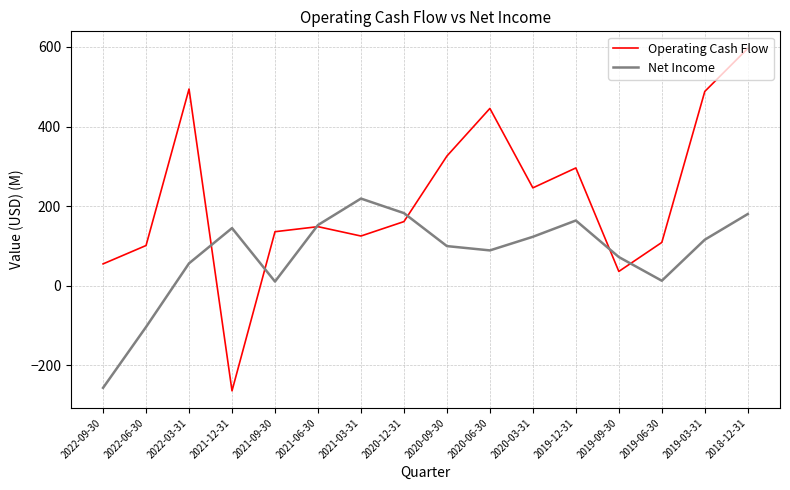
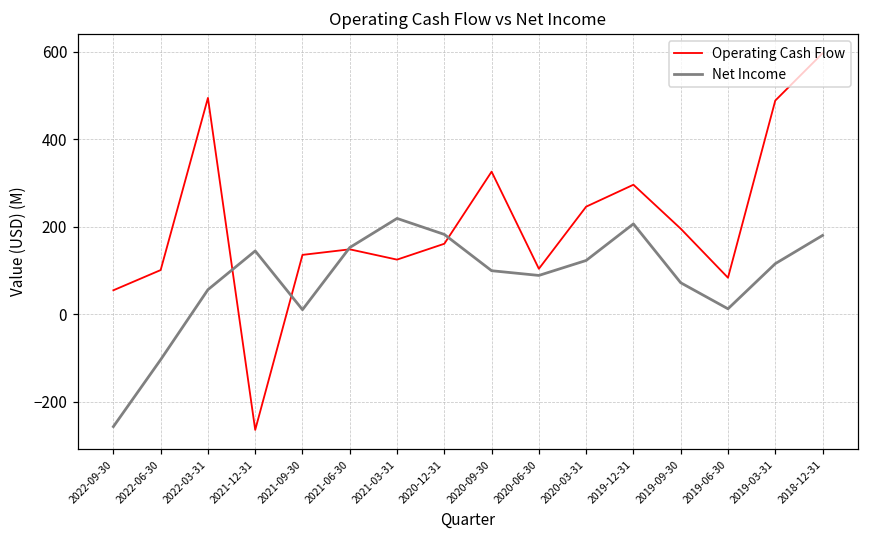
  {
    "Operating Cash Flow": {
      "2022-09-30": 50,
      "2022-06-30": 100,
      "2022-03-31": 490,
      "2021-12-31": -260,
      "2021-09-30": 140,
      "2021-03-31": 120,
      "2020-12-31": 160,
      "2020-09-30": 330,
-     "2020-06-30": 450,
+     "2020-06-30": 100,
      "2020-03-31": 250,
      "2019-12-31": 300,
-     "2019-09-30": 40,
-     "2019-06-30": 110,
+     "2019-09-30": 200,
+     "2019-06-30": 80,
      "2019-03-31": 490
    },
    "Net Income": {
      "2022-09-30": -260,
      "2022-06-30": -100,
      "2022-03-31": 60,
      "2021-12-31": 140,
      "2021-09-30": 10,
      "2021-03-31": 220,
      "2020-12-31": 180,
      "2020-09-30": 100,
      "2020-06-30": 90,
      "2020-03-31": 120,
-     "2019-12-31": 160,
+     "2019-12-31": 210,
      "2019-09-30": 70,
      "2019-06-30": 10,
      "2019-03-31": 120,
      "2018-12-31": 180
    }
  }
